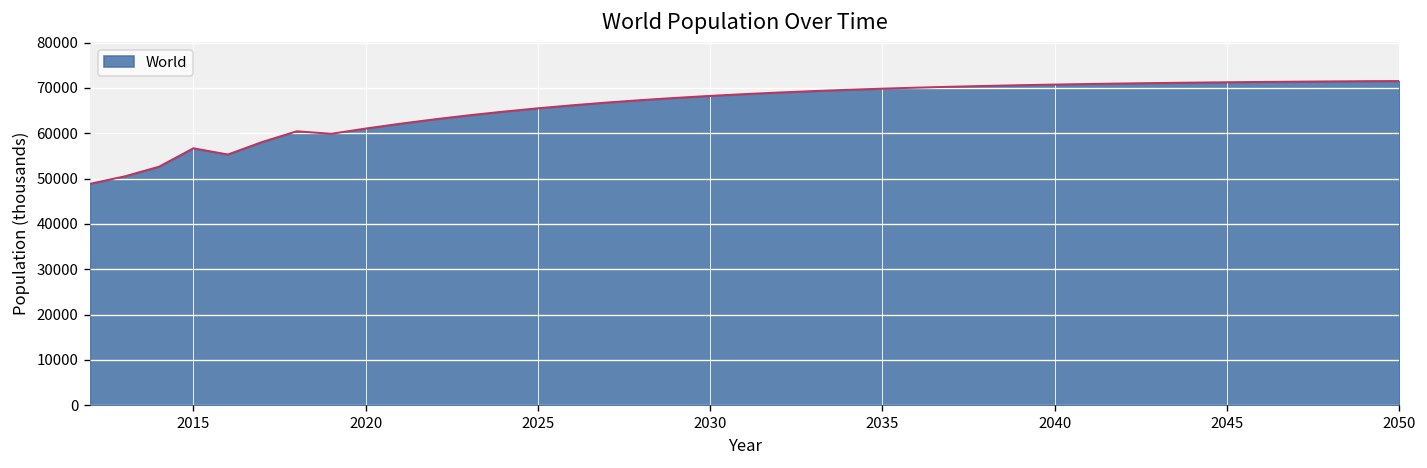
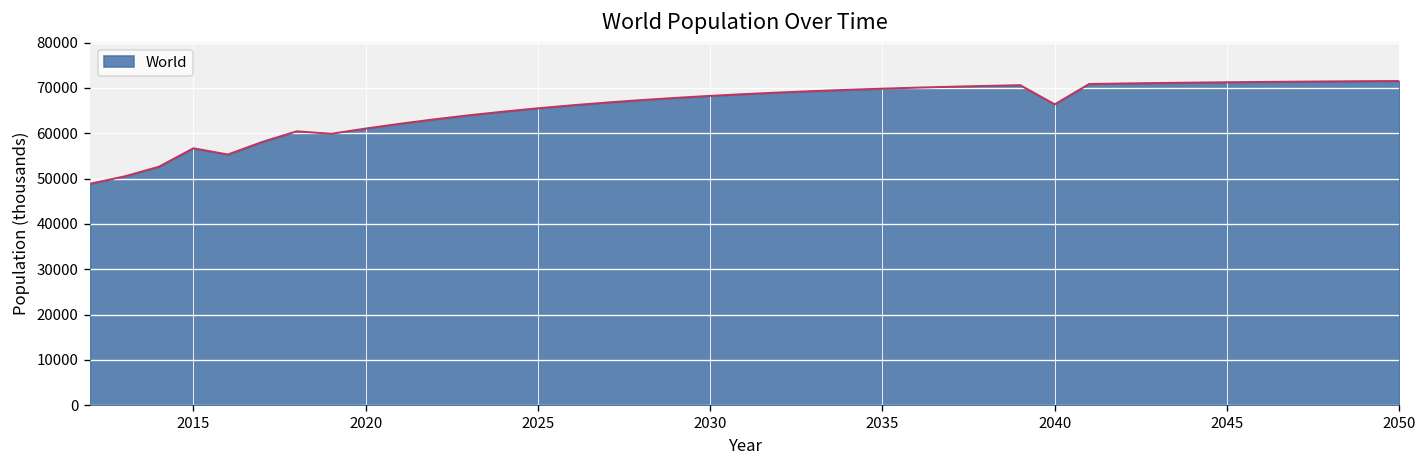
  {
    "2015": 57000,
    "2020": 61000,
    "2025": 66000,
    "2030": 68000,
    "2035": 70000,
-   "2040": 71000,
+   "2040": 66000,
    "2045": 71000,
    "2050": 72000
  }
